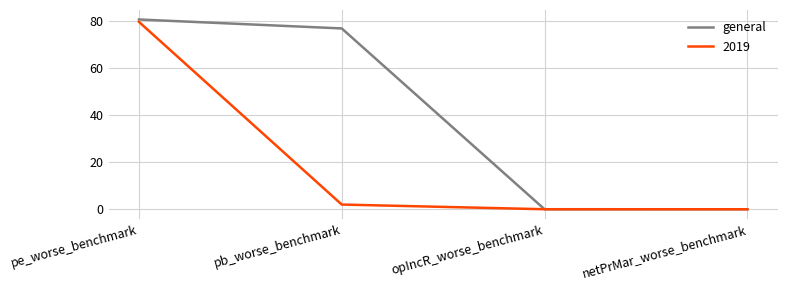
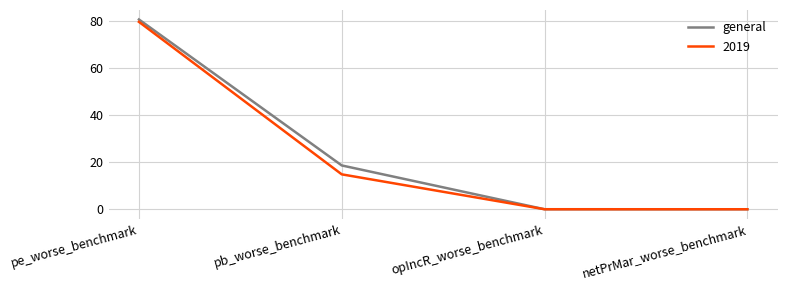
  {
    "general": {
-     "pb_worse_benchmark": 77
+     "pb_worse_benchmark": 19
    },
    "2019": {
-     "pb_worse_benchmark": 2
+     "pb_worse_benchmark": 15
    }
  }
